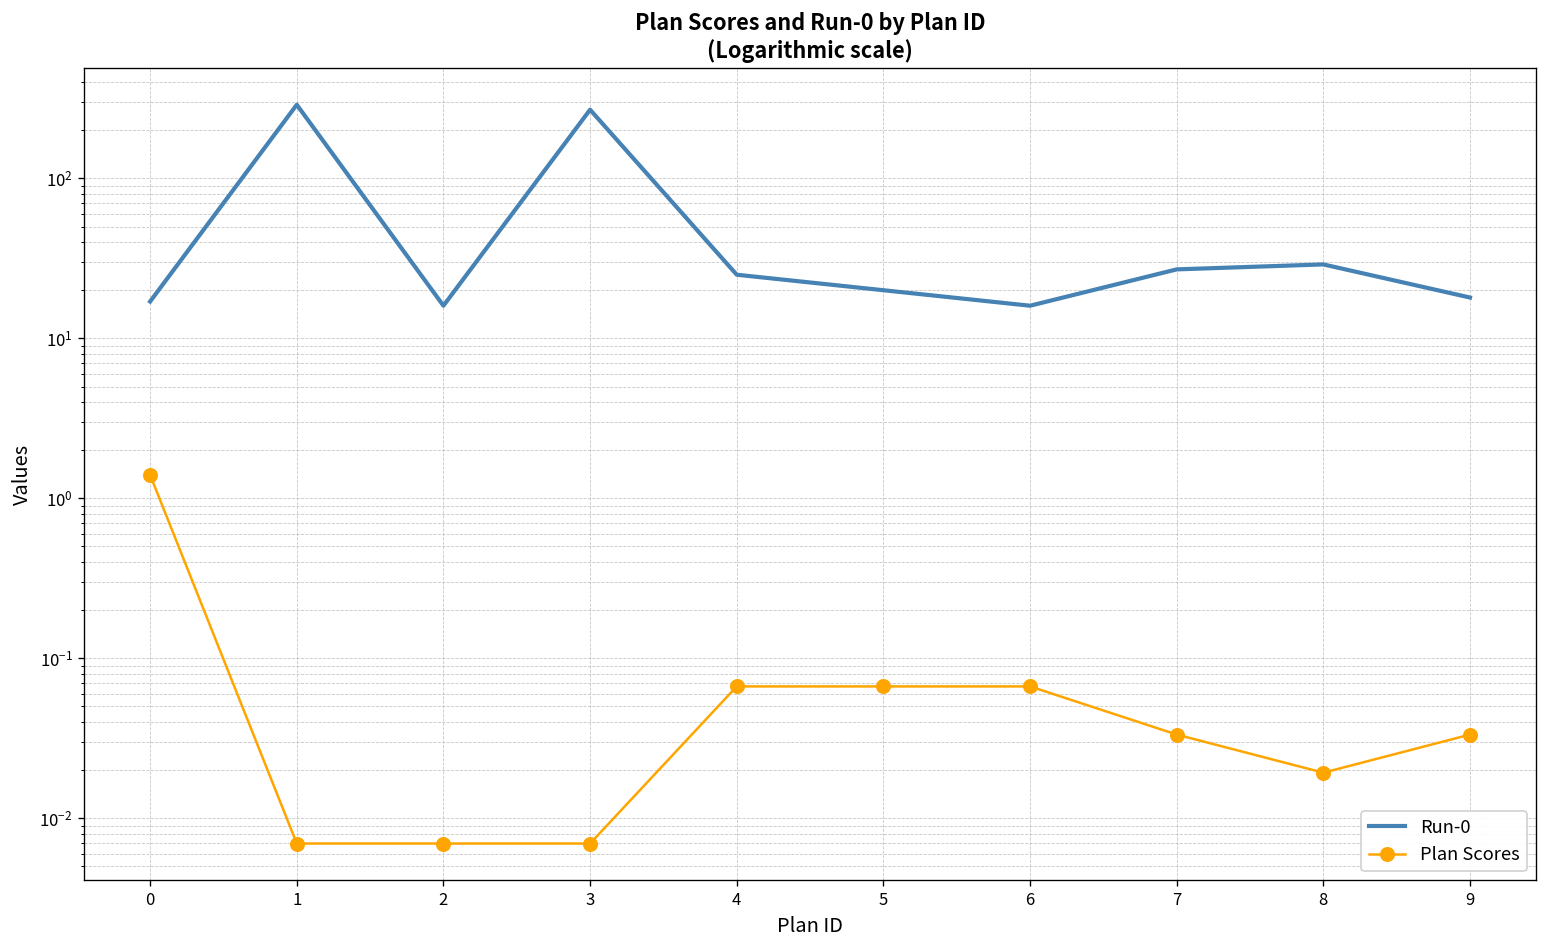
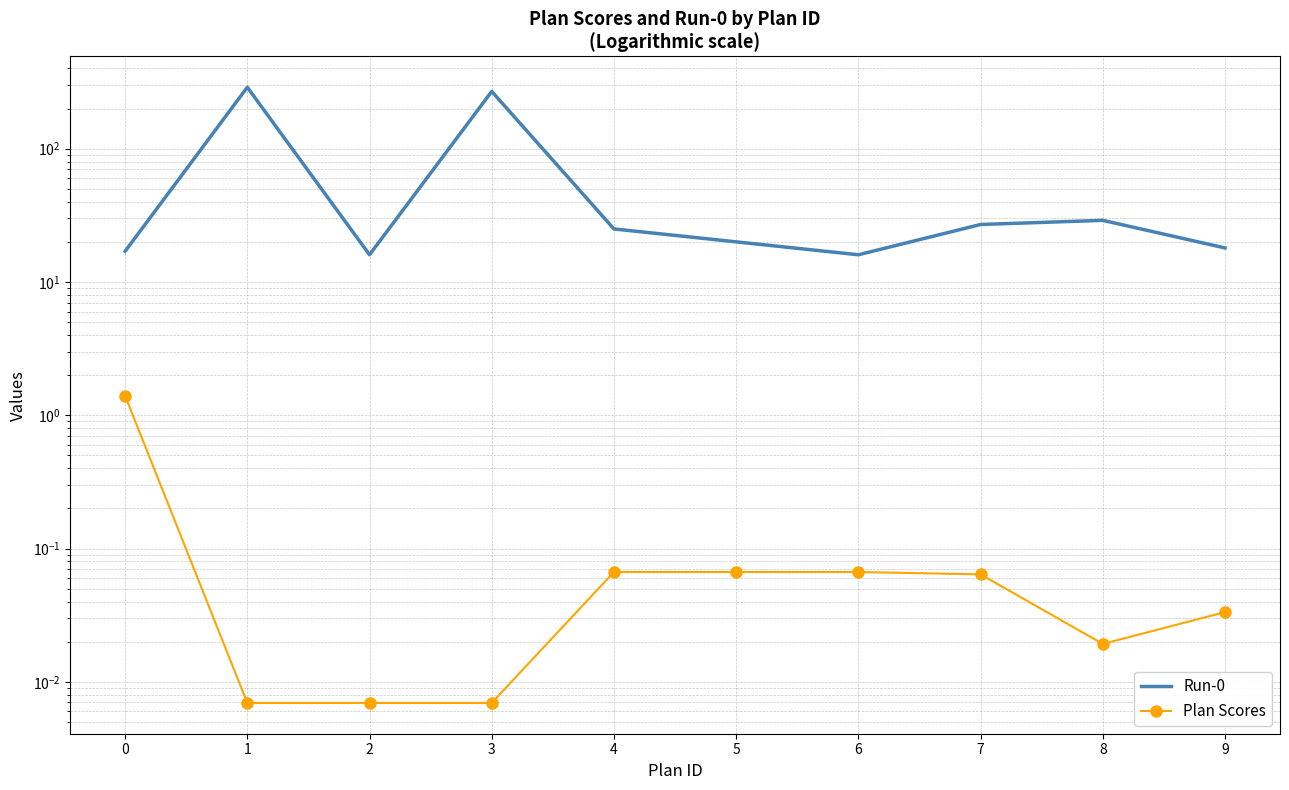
  {
    "Run-0": {
      "0": 17,
      "1": 290,
      "2": 16,
      "3": 270,
      "4": 25,
      "5": 20,
      "6": 16,
      "7": 27,
      "8": 29,
      "9": 18
    },
    "Plan Scores": {
      "0": 1.4,
      "1": 0.007,
      "2": 0.007,
      "3": 0.007,
      "4": 0.07,
      "5": 0.07,
      "6": 0.07,
-     "7": 0.033,
+     "7": 0.06,
      "8": 0.019,
      "9": 0.033
    }
  }
